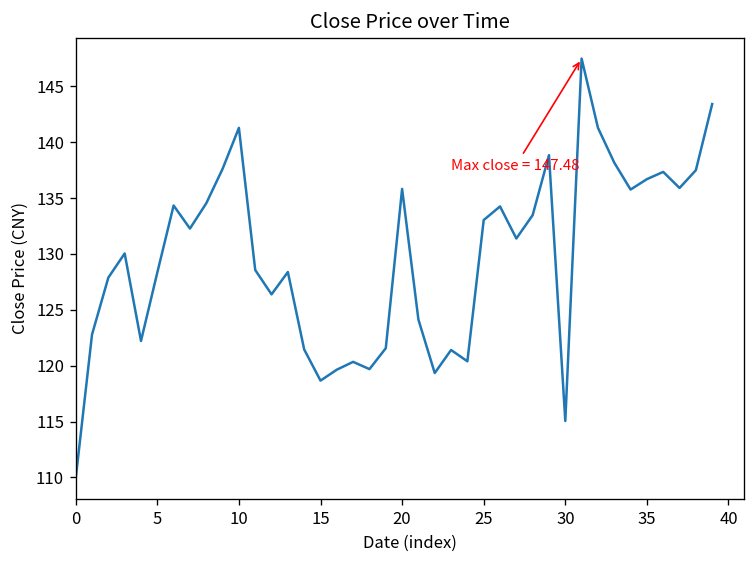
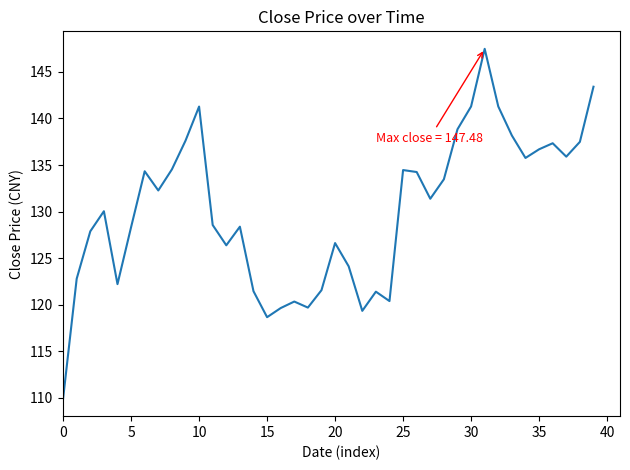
  {
    "0": 110,
    "5": 128,
    "10": 141,
    "15": 119,
-   "20": 136,
-   "25": 133,
-   "30": 115,
+   "20": 127,
+   "25": 134,
+   "30": 141,
    "35": 137
  }
